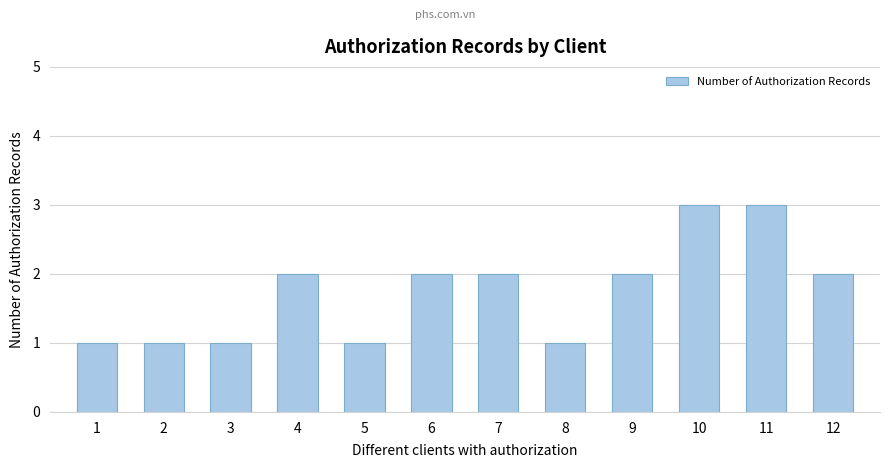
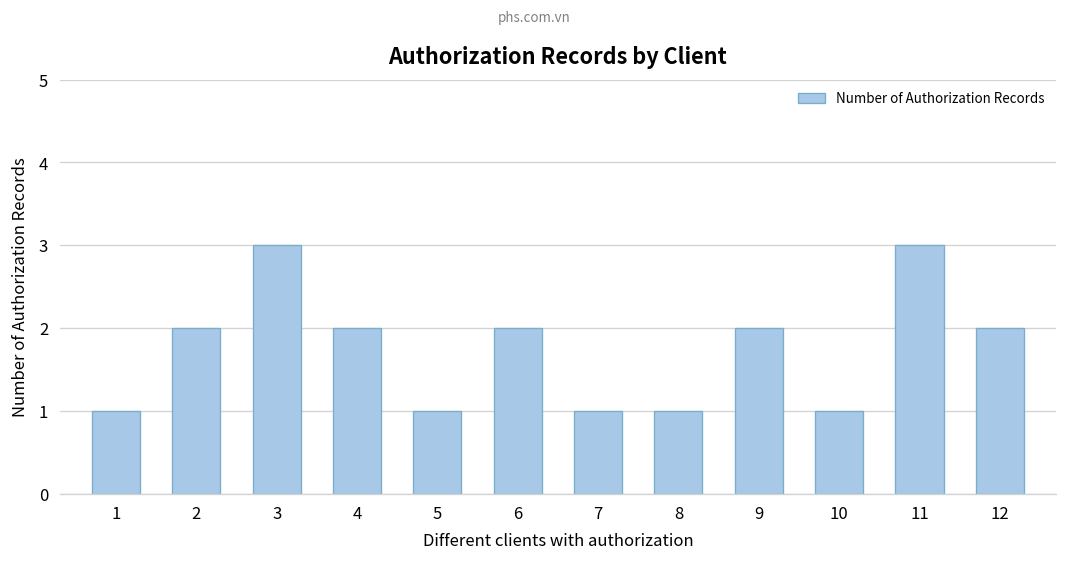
  {
    "1": 1,
-   "2": 1,
-   "3": 1,
+   "2": 2,
+   "3": 3,
    "4": 2,
    "5": 1,
    "6": 2,
-   "7": 2,
+   "7": 1,
    "8": 1,
    "9": 2,
-   "10": 3,
+   "10": 1,
    "11": 3,
    "12": 2
  }
